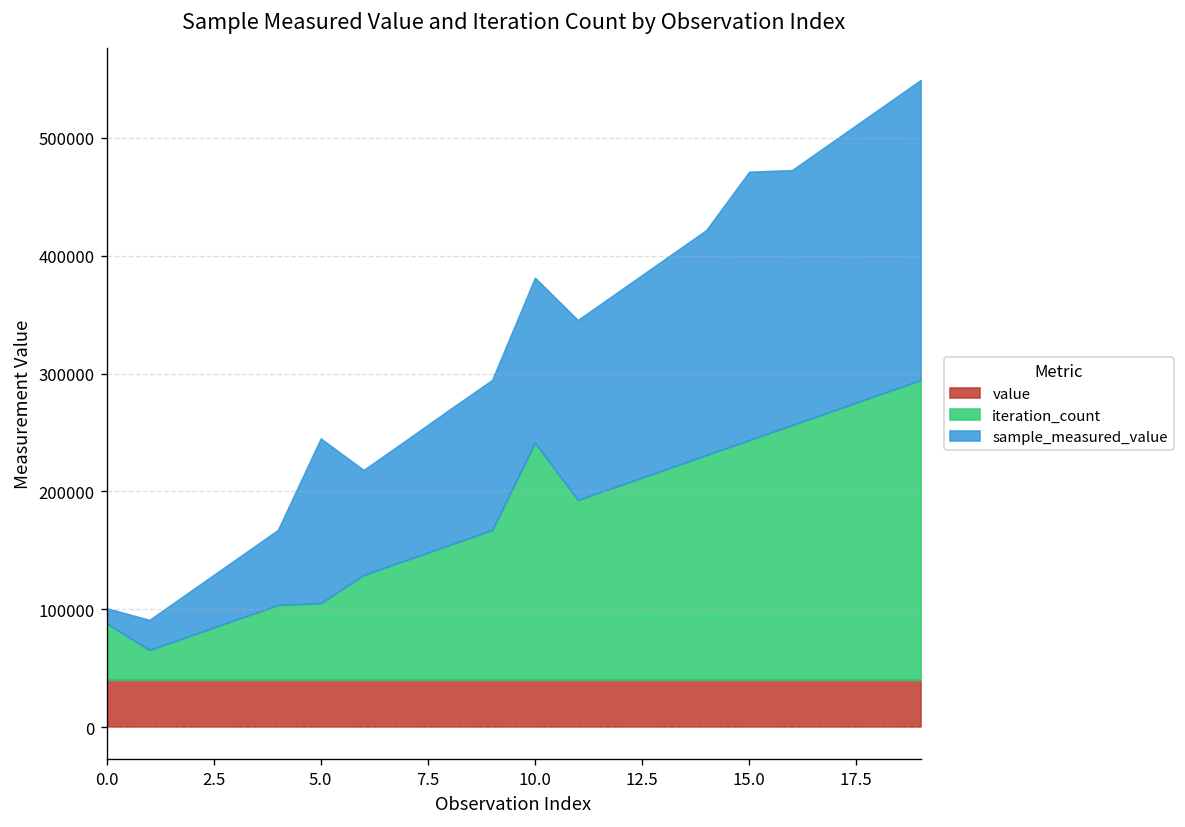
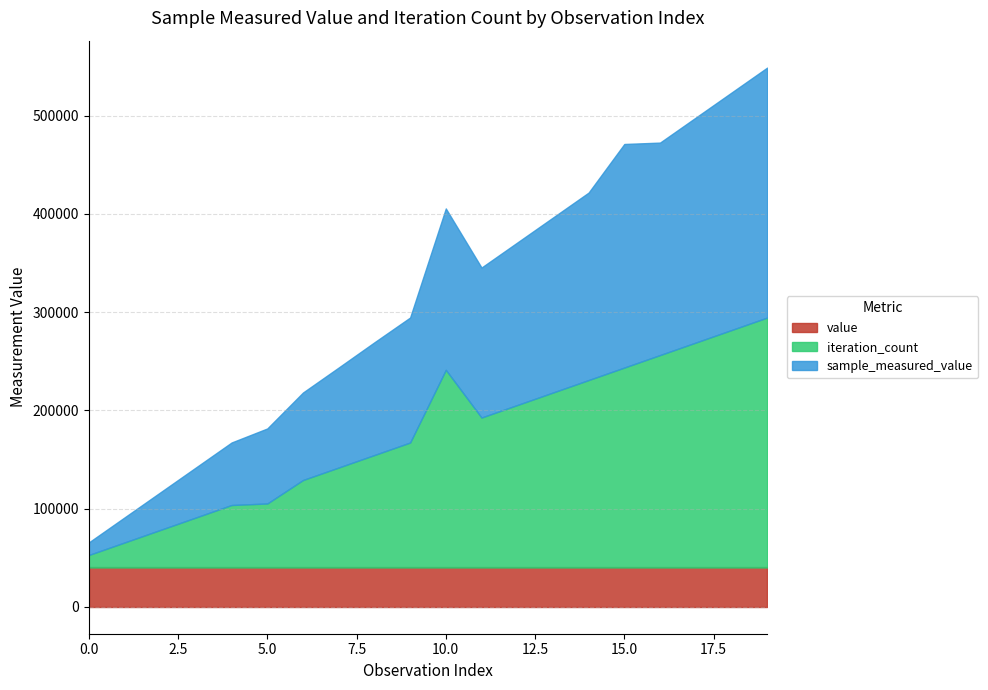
  {
    "value": {
      "0.0": 40000,
      "5.0": 40000,
      "10.0": 40000,
      "15.0": 40000
    },
    "iteration_count": {
-     "0.0": 50000,
+     "0.0": 10000,
      "5.0": 70000,
      "10.0": 200000,
      "15.0": 200000
    },
    "sample_measured_value": {
      "0.0": 10000,
-     "5.0": 140000,
-     "10.0": 140000,
+     "5.0": 80000,
+     "10.0": 160000,
      "15.0": 230000
    }
  }
